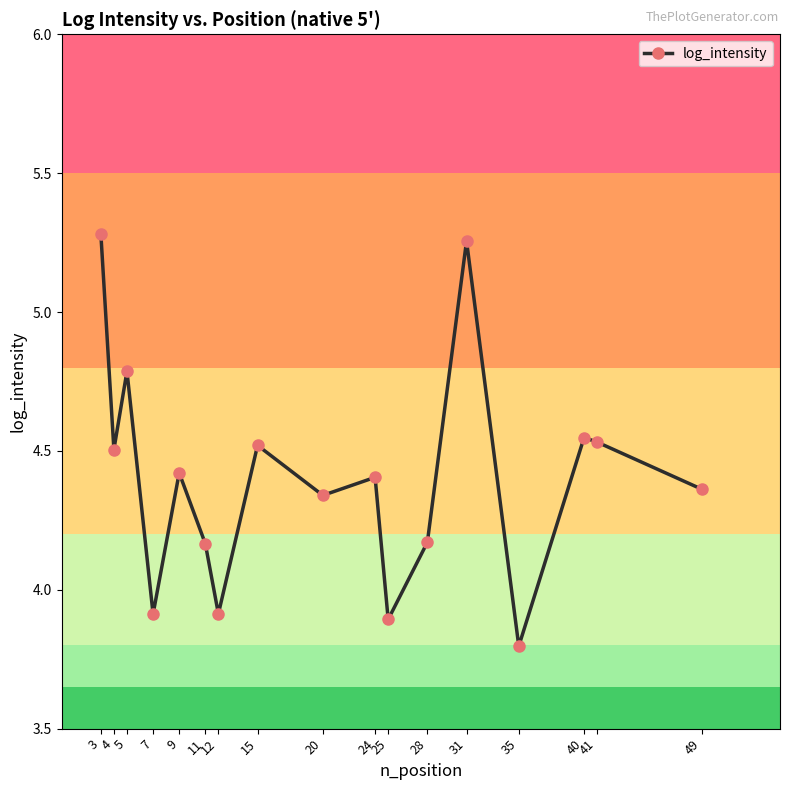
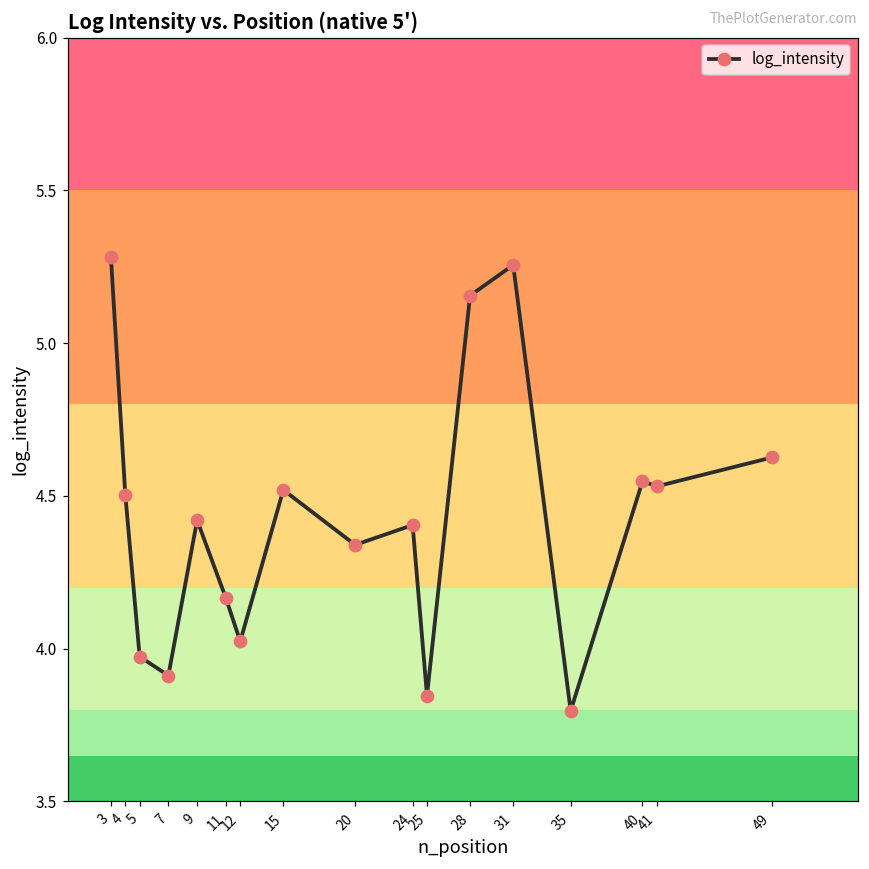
  {
    "3": 5.28,
    "4": 4.50,
-   "5": 4.79,
+   "5": 3.97,
    "7": 3.91,
    "9": 4.42,
    "11": 4.17,
-   "12": 3.91,
+   "12": 4.02,
    "15": 4.52,
    "20": 4.34,
    "24": 4.40,
-   "25": 3.89,
-   "28": 4.17,
+   "25": 3.85,
+   "28": 5.16,
    "31": 5.26,
    "35": 3.80,
    "40": 4.55,
    "41": 4.53,
-   "49": 4.36
+   "49": 4.63
  }
